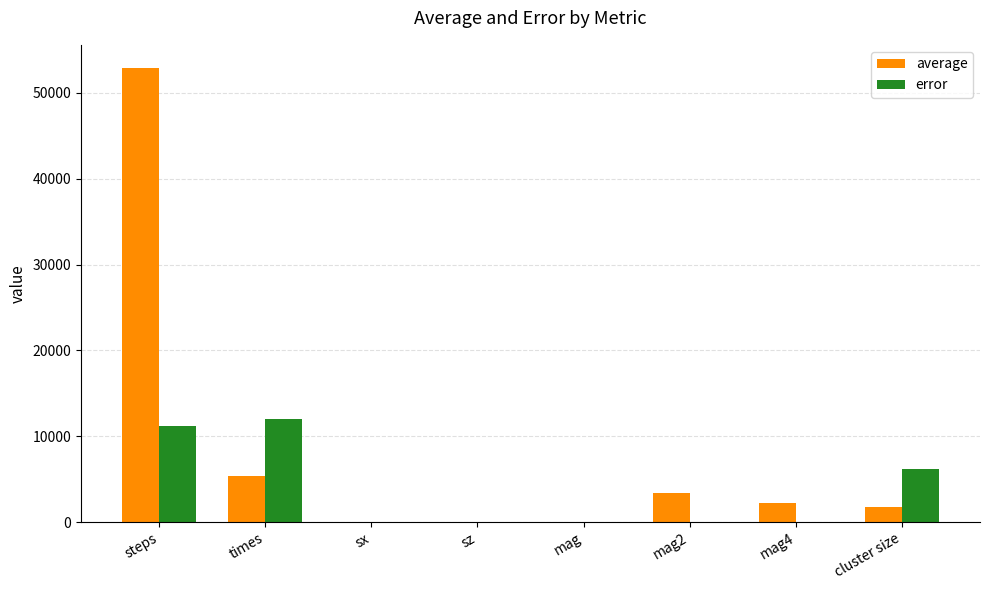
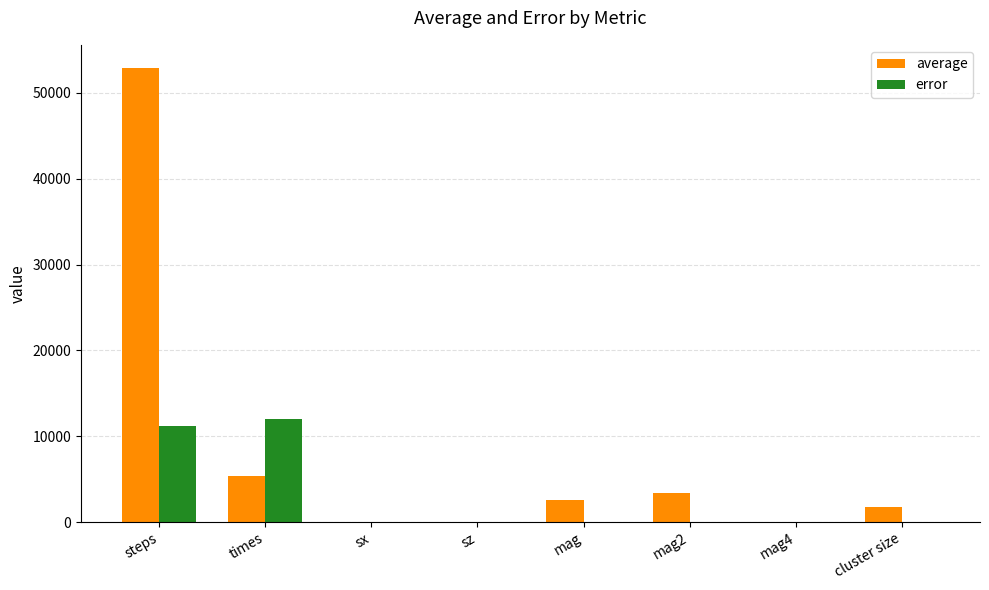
  {
    "average": {
      "steps": 53000,
      "times": 5000,
-     "mag": 0,
+     "mag": 3000,
      "mag2": 3000,
-     "mag4": 2000,
+     "mag4": 0,
      "cluster size": 2000
    },
    "error": {
      "steps": 11000,
      "times": 12000,
-     "cluster size": 6000
+     "cluster size": 0
    }
  }
